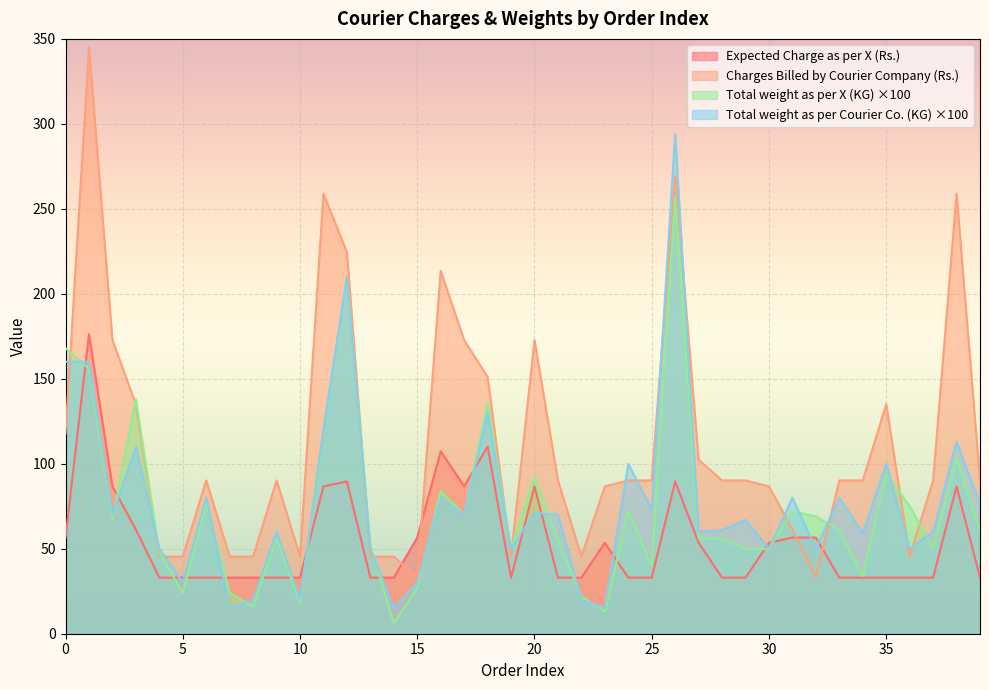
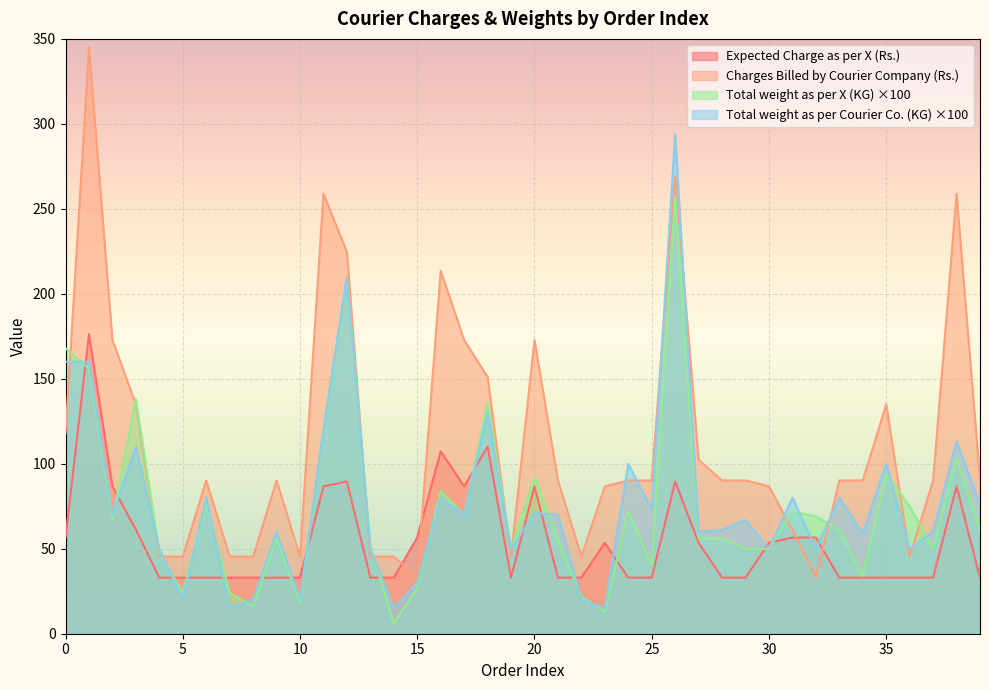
  {
    "Total weight as per X (KG) ×100": {
      "0": 168,
      "5": 24,
      "10": 18,
      "15": 27,
      "20": 92,
      "25": 40,
      "35": 94
    },
    "Total weight as per Courier Co. (KG) ×100": {
      "0": 160,
-     "5": 30,
+     "5": 20,
      "10": 20,
      "15": 30,
      "20": 71,
      "25": 73,
      "35": 100
    }
  }
